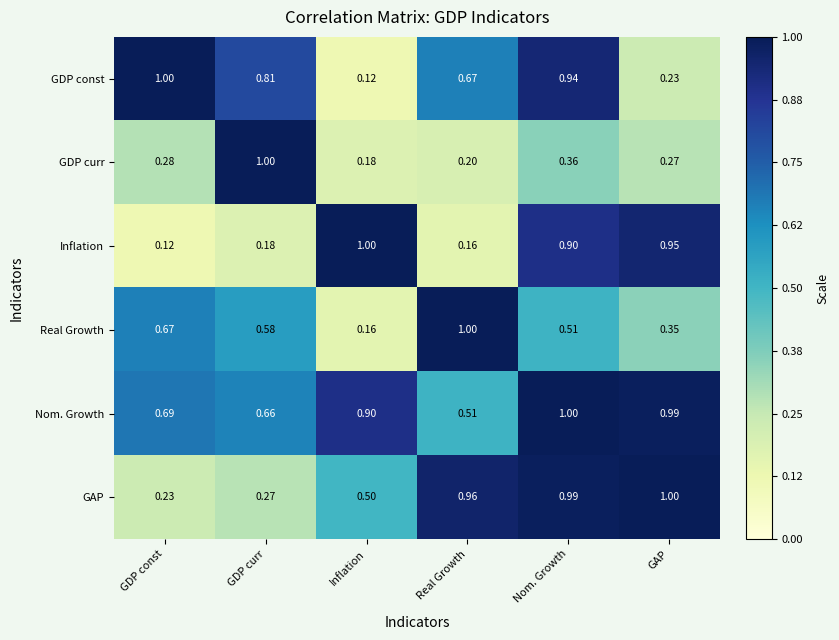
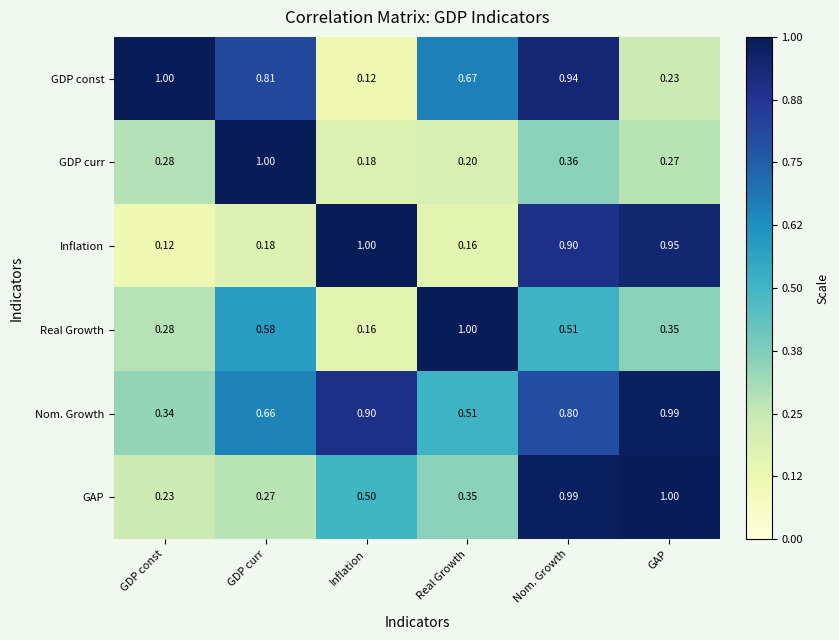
  {
    "GDP const": {
      "GDP const": 1.00,
      "GDP curr": 0.81,
      "Inflation": 0.12,
      "Real Growth": 0.67,
      "Nom. Growth": 0.94,
      "GAP": 0.23
    },
    "GDP curr": {
      "GDP const": 0.28,
      "GDP curr": 1.00,
      "Inflation": 0.18,
      "Real Growth": 0.20,
      "Nom. Growth": 0.36,
      "GAP": 0.27
    },
    "Inflation": {
      "GDP const": 0.12,
      "GDP curr": 0.18,
      "Inflation": 1.00,
      "Real Growth": 0.16,
      "Nom. Growth": 0.90,
      "GAP": 0.95
    },
    "Real Growth": {
-     "GDP const": 0.67,
+     "GDP const": 0.28,
      "GDP curr": 0.58,
      "Inflation": 0.16,
      "Real Growth": 1.00,
      "Nom. Growth": 0.51,
      "GAP": 0.35
    },
    "Nom. Growth": {
-     "GDP const": 0.69,
+     "GDP const": 0.34,
      "GDP curr": 0.66,
      "Inflation": 0.90,
      "Real Growth": 0.51,
-     "Nom. Growth": 1.00,
+     "Nom. Growth": 0.80,
      "GAP": 0.99
    },
    "GAP": {
      "GDP const": 0.23,
      "GDP curr": 0.27,
      "Inflation": 0.50,
-     "Real Growth": 0.96,
+     "Real Growth": 0.35,
      "Nom. Growth": 0.99,
      "GAP": 1.00
    }
  }
